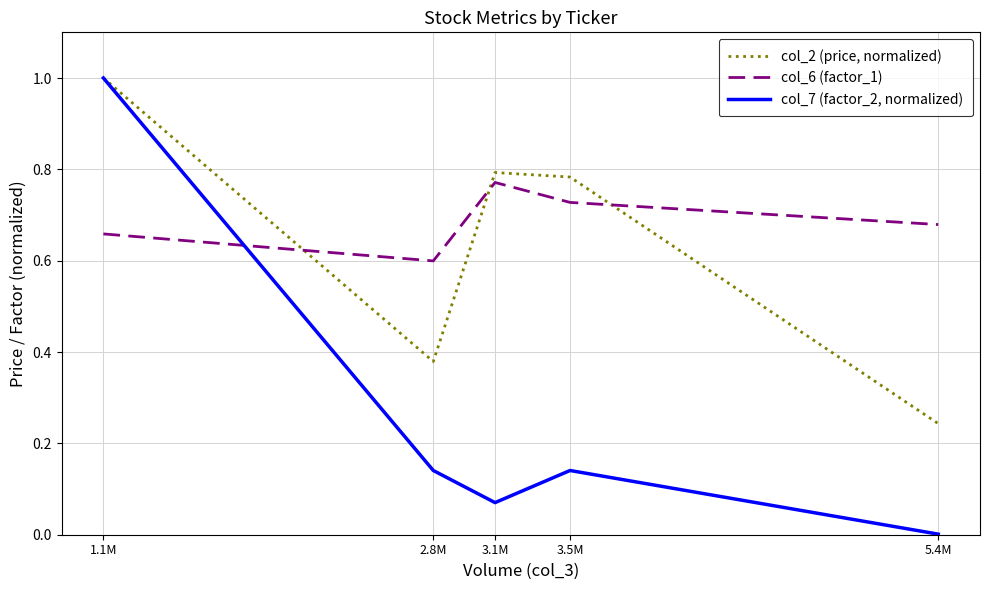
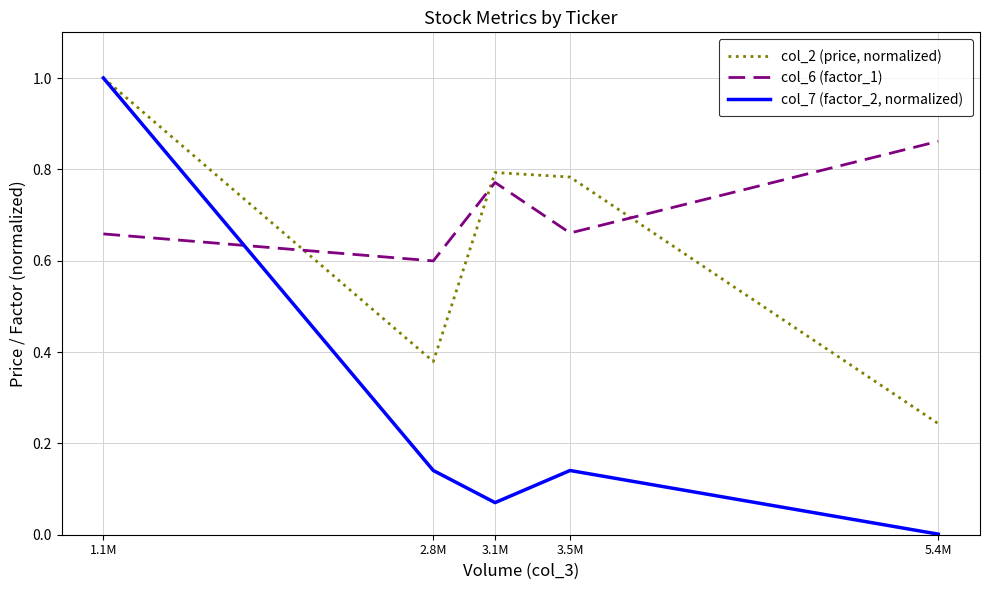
  {
    "col_2 (price, normalized)": {
      "2.8M": 0.38,
      "3.1M": 0.79,
      "3.5M": 0.78,
      "5.4M": 0.24
    },
    "col_6 (factor_1)": {
      "1.1M": 0.66,
      "2.8M": 0.60,
      "3.1M": 0.77,
-     "3.5M": 0.73,
-     "5.4M": 0.68
+     "3.5M": 0.66,
+     "5.4M": 0.86
    },
    "col_7 (factor_2, normalized)": {
      "2.8M": 0.14,
      "3.1M": 0.07,
      "3.5M": 0.14,
      "5.4M": 0.00
    }
  }
